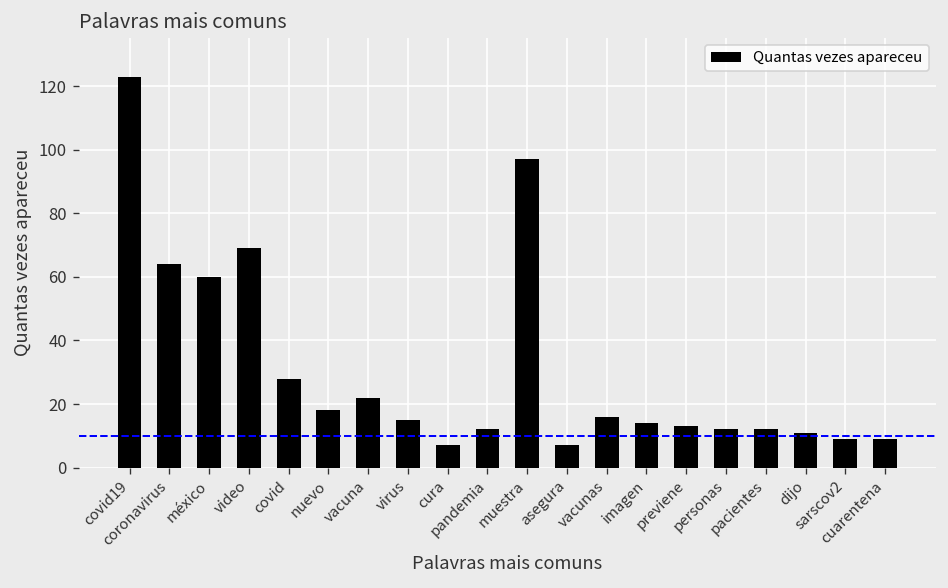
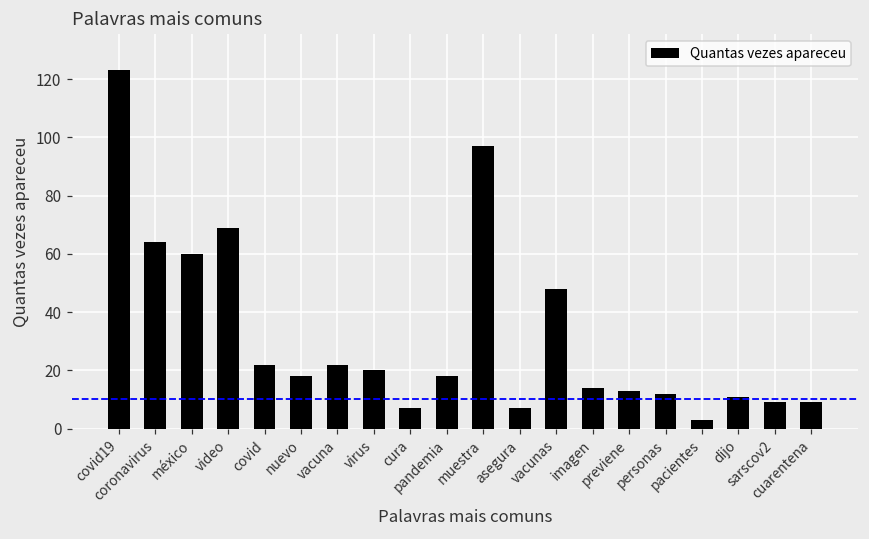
  {
    "covid19": 123,
    "coronavirus": 64,
    "méxico": 60,
    "video": 69,
-   "covid": 28,
+   "covid": 22,
    "nuevo": 18,
    "vacuna": 22,
-   "virus": 15,
+   "virus": 20,
    "cura": 7,
-   "pandemia": 12,
+   "pandemia": 18,
    "muestra": 97,
    "asegura": 7,
-   "vacunas": 16,
+   "vacunas": 48,
    "imagen": 14,
    "previene": 13,
    "personas": 12,
-   "pacientes": 12,
+   "pacientes": 3,
    "dijo": 11,
    "sarscov2": 9,
    "cuarentena": 9
  }
